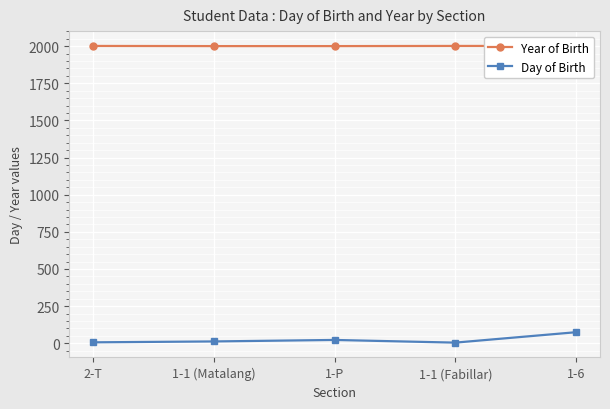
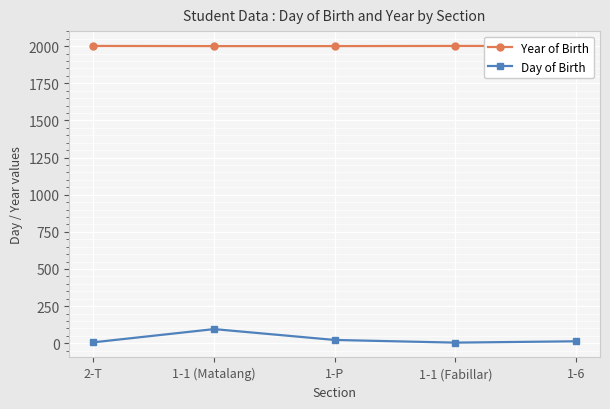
  {
    "Year of Birth": {
      "2-T": 2000,
      "1-1 (Matalang)": 2000,
      "1-P": 2000,
      "1-1 (Fabillar)": 2000
    },
    "Day of Birth": {
      "2-T": 10,
-     "1-1 (Matalang)": 10,
+     "1-1 (Matalang)": 100,
      "1-P": 20,
      "1-1 (Fabillar)": 0,
-     "1-6": 70
+     "1-6": 10
    }
  }
